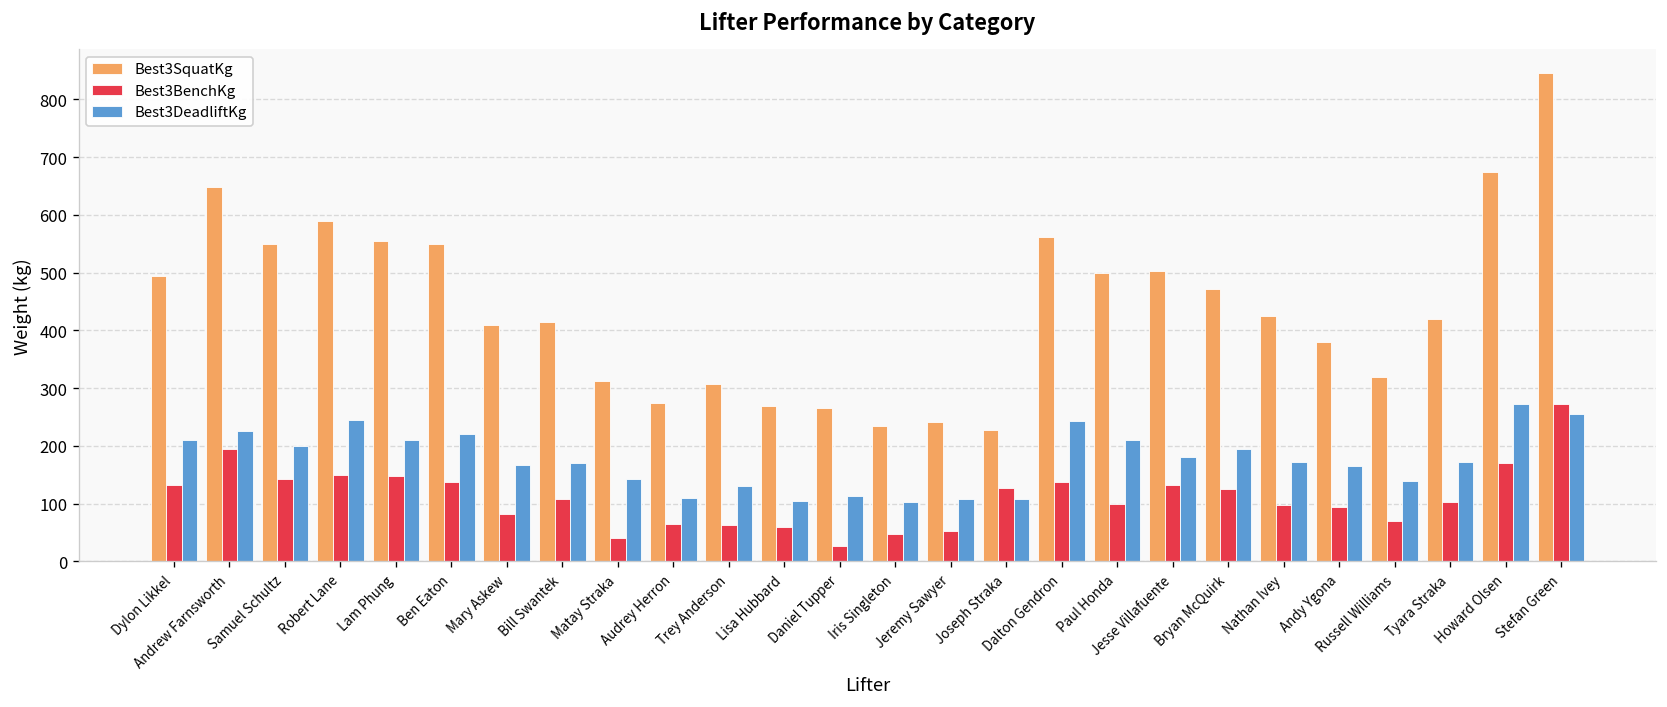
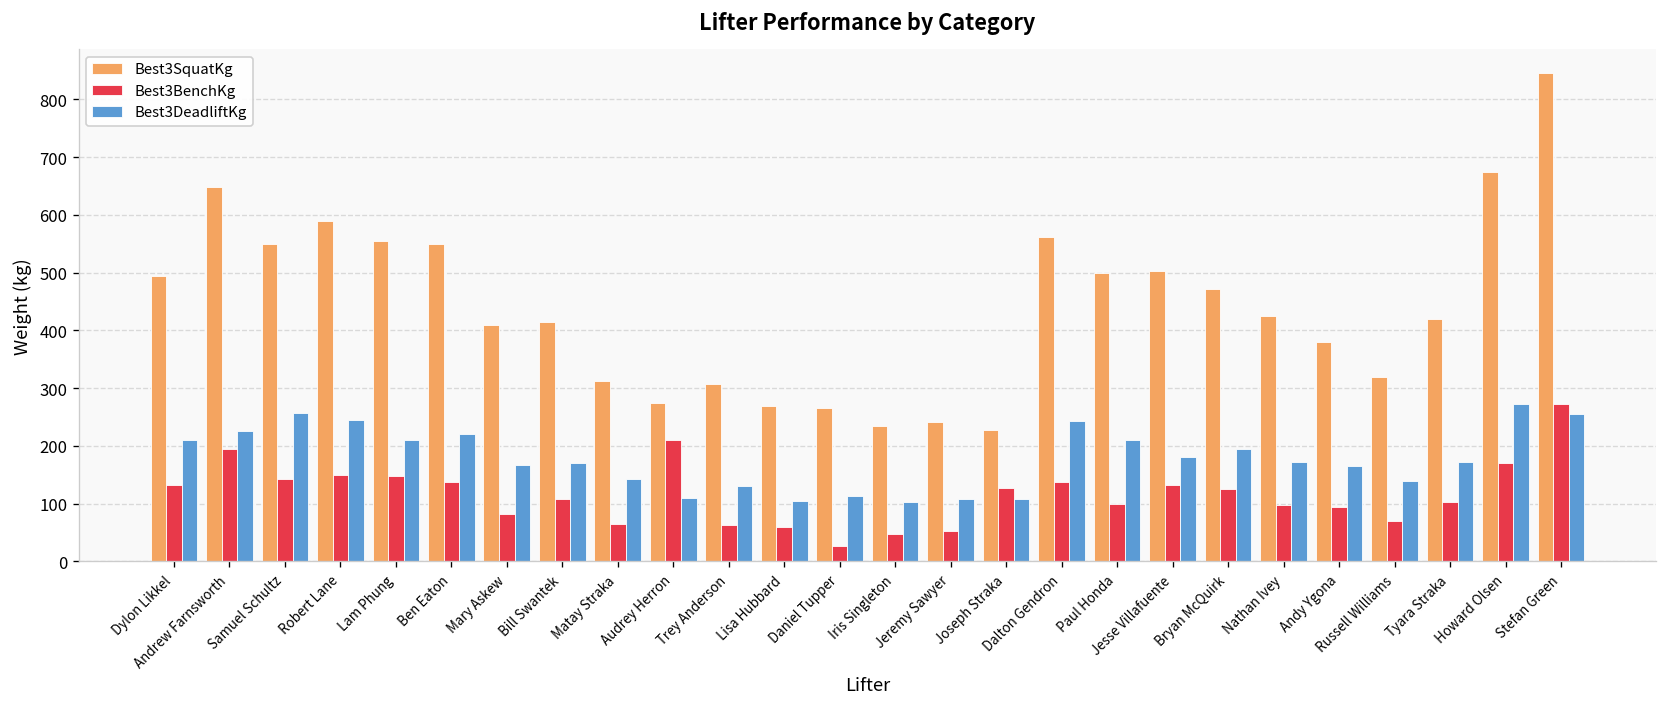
  {
    "Best3SquatKg": {
      "Dylon Likkel": 490,
      "Andrew Farnsworth": 650,
      "Samuel Schultz": 550,
      "Robert Lane": 590,
      "Lam Phung": 550,
      "Ben Eaton": 550,
      "Mary Askew": 410,
      "Bill Swantek": 410,
      "Matay Straka": 310,
      "Audrey Herron": 270,
      "Trey Anderson": 310,
      "Lisa Hubbard": 270,
      "Daniel Tupper": 260,
      "Iris Singleton": 230,
      "Jeremy Sawyer": 240,
      "Joseph Straka": 230,
      "Dalton Gendron": 560,
      "Paul Honda": 500,
      "Jesse Villafuente": 500,
      "Bryan McQuirk": 470,
      "Nathan Ivey": 430,
      "Andy Ygona": 380,
      "Russell Williams": 320,
      "Tyara Straka": 420,
      "Howard Olsen": 670,
      "Stefan Green": 840
    },
    "Best3BenchKg": {
      "Dylon Likkel": 130,
      "Andrew Farnsworth": 190,
      "Samuel Schultz": 140,
      "Robert Lane": 150,
      "Lam Phung": 150,
      "Ben Eaton": 140,
      "Mary Askew": 80,
      "Bill Swantek": 110,
-     "Matay Straka": 40,
-     "Audrey Herron": 60,
+     "Matay Straka": 60,
+     "Audrey Herron": 210,
      "Trey Anderson": 60,
      "Lisa Hubbard": 60,
      "Daniel Tupper": 30,
      "Iris Singleton": 50,
      "Jeremy Sawyer": 50,
      "Joseph Straka": 130,
      "Dalton Gendron": 140,
      "Paul Honda": 100,
      "Jesse Villafuente": 130,
      "Bryan McQuirk": 120,
      "Nathan Ivey": 100,
      "Andy Ygona": 90,
      "Russell Williams": 70,
      "Tyara Straka": 100,
      "Howard Olsen": 170,
      "Stefan Green": 270
    },
    "Best3DeadliftKg": {
      "Dylon Likkel": 210,
      "Andrew Farnsworth": 220,
-     "Samuel Schultz": 200,
+     "Samuel Schultz": 260,
      "Robert Lane": 240,
      "Lam Phung": 210,
      "Ben Eaton": 220,
      "Mary Askew": 170,
      "Bill Swantek": 170,
      "Matay Straka": 140,
      "Audrey Herron": 110,
      "Trey Anderson": 130,
      "Lisa Hubbard": 100,
      "Daniel Tupper": 110,
      "Iris Singleton": 100,
      "Jeremy Sawyer": 110,
      "Joseph Straka": 110,
      "Dalton Gendron": 240,
      "Paul Honda": 210,
      "Jesse Villafuente": 180,
      "Bryan McQuirk": 190,
      "Nathan Ivey": 170,
      "Andy Ygona": 160,
      "Russell Williams": 140,
      "Tyara Straka": 170,
      "Howard Olsen": 270,
      "Stefan Green": 250
    }
  }
